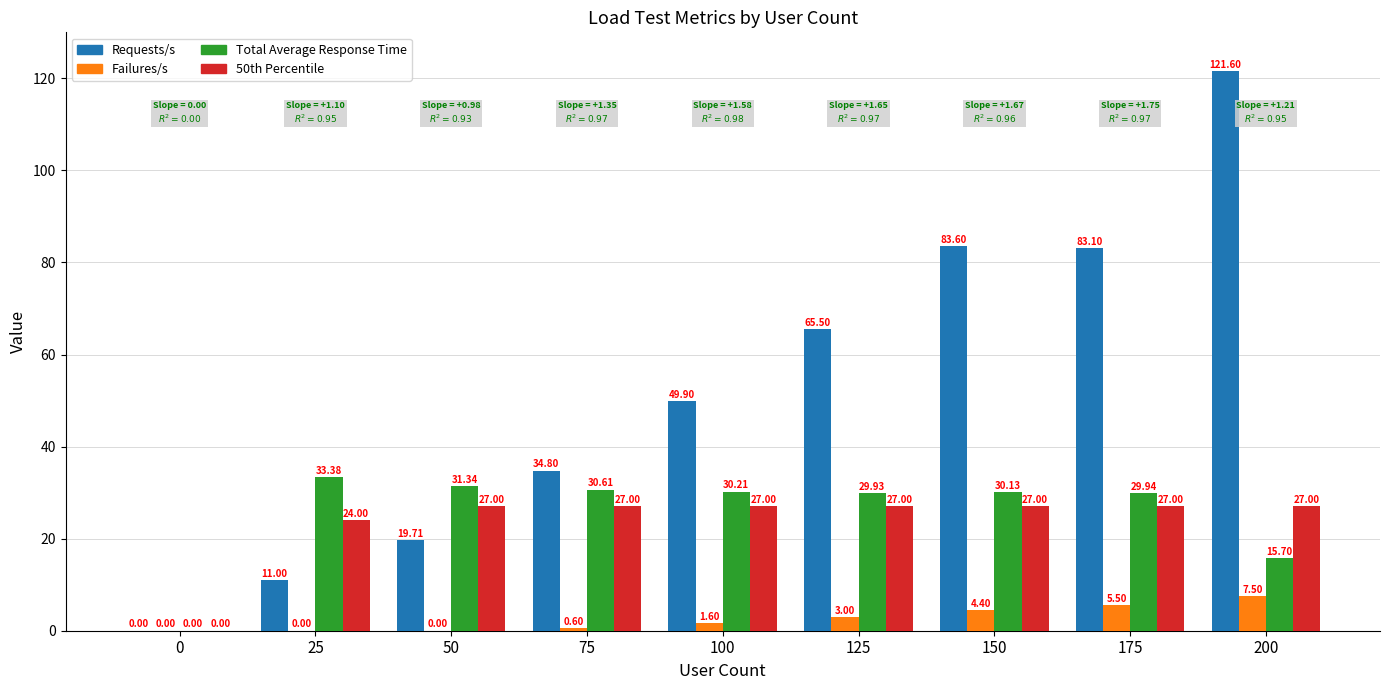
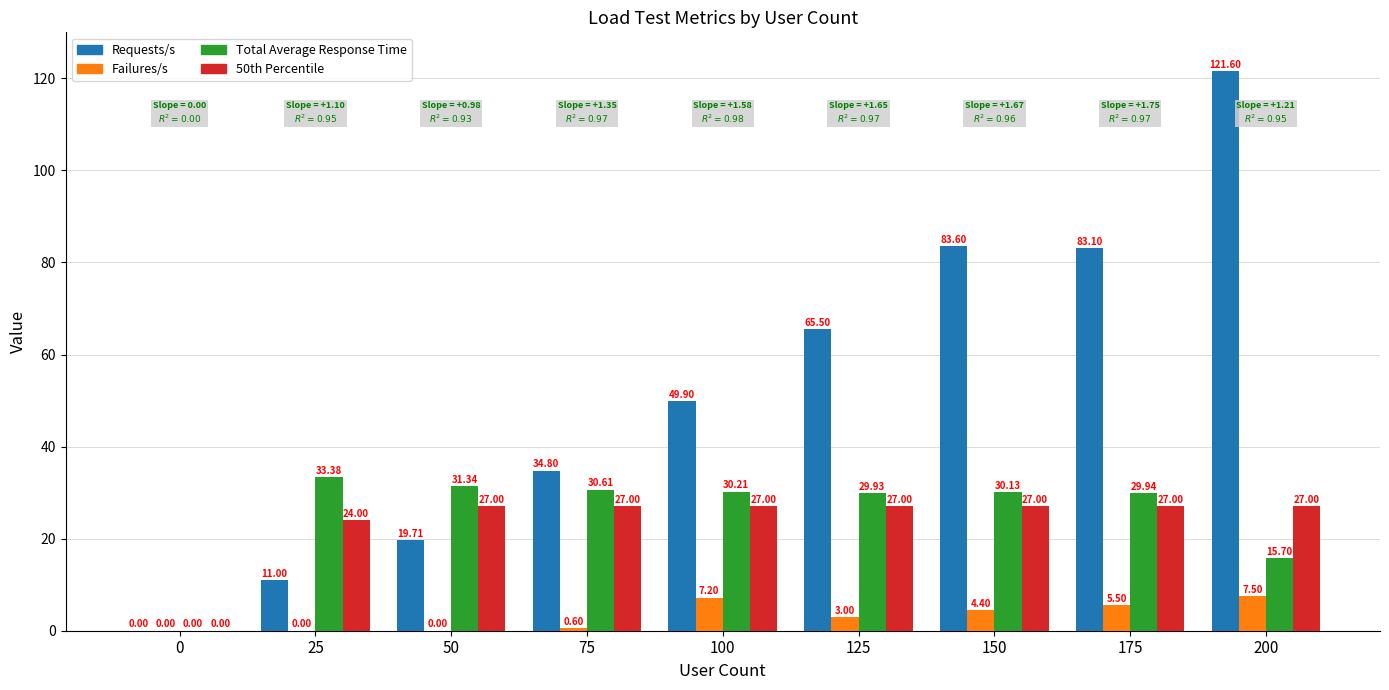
  {
    "Requests/s": {
      "0": 0.00,
      "25": 11.00,
      "50": 19.71,
      "75": 34.80,
      "100": 49.90,
      "125": 65.50,
      "150": 83.60,
      "175": 83.10,
      "200": 121.60
    },
    "Failures/s": {
      "0": 0.00,
      "25": 0.00,
      "50": 0.00,
      "75": 0.60,
-     "100": 1.60,
+     "100": 7.20,
      "125": 3.00,
      "150": 4.40,
      "175": 5.50,
      "200": 7.50
    },
    "Total Average Response Time": {
      "0": 0.00,
      "25": 33.38,
      "50": 31.34,
      "75": 30.61,
      "100": 30.21,
      "125": 29.93,
      "150": 30.13,
      "175": 29.94,
      "200": 15.70
    },
    "50th Percentile": {
      "0": 0.00,
      "25": 24.00,
      "50": 27.00,
      "75": 27.00,
      "100": 27.00,
      "125": 27.00,
      "150": 27.00,
      "175": 27.00,
      "200": 27.00
    }
  }
